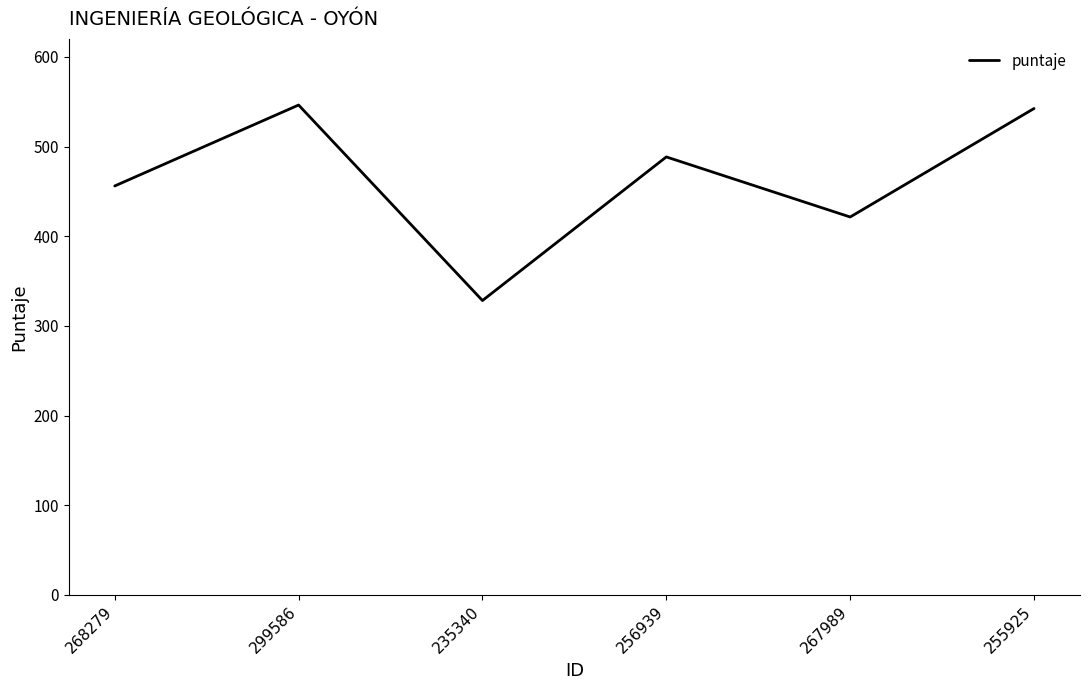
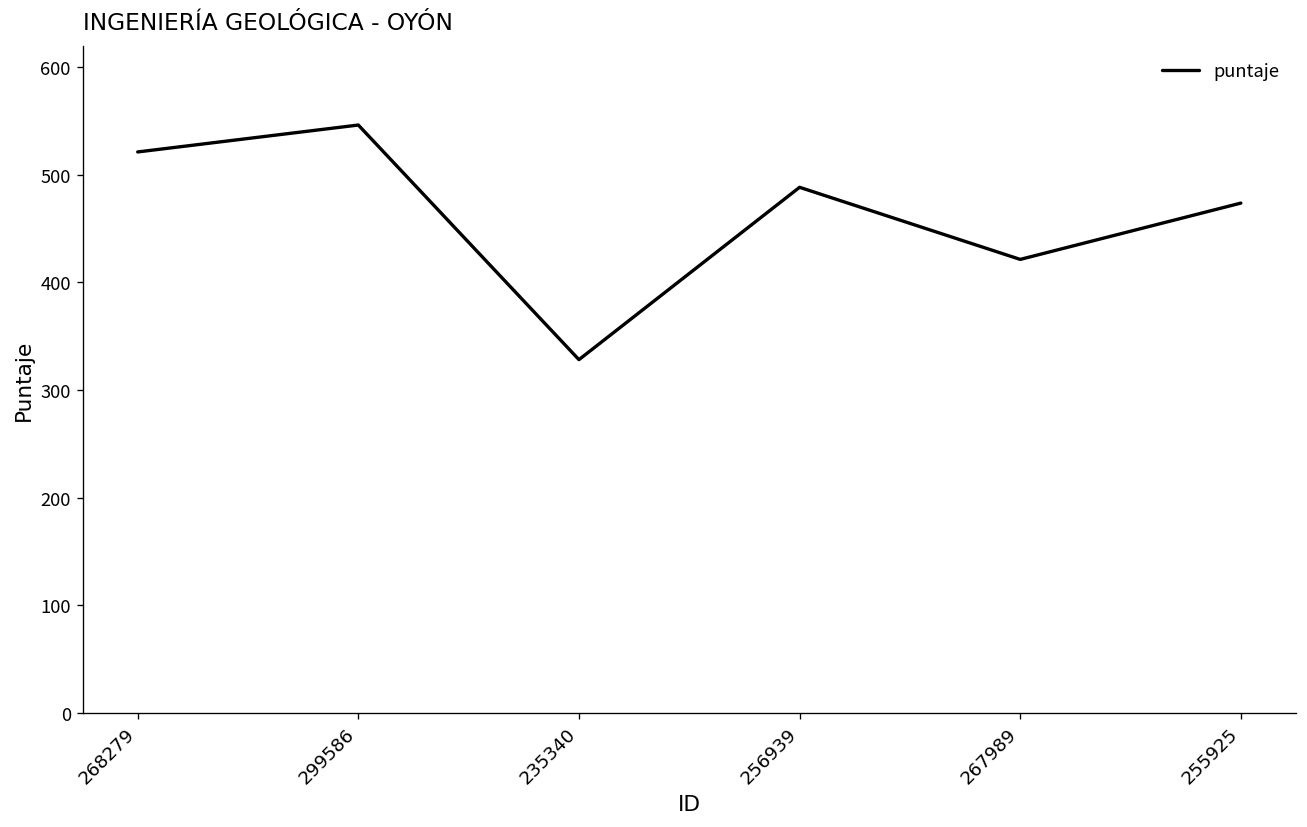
  {
-   "268279": 460,
+   "268279": 520,
    "299586": 550,
    "235340": 330,
    "256939": 490,
    "267989": 420,
-   "255925": 540
+   "255925": 470
  }
